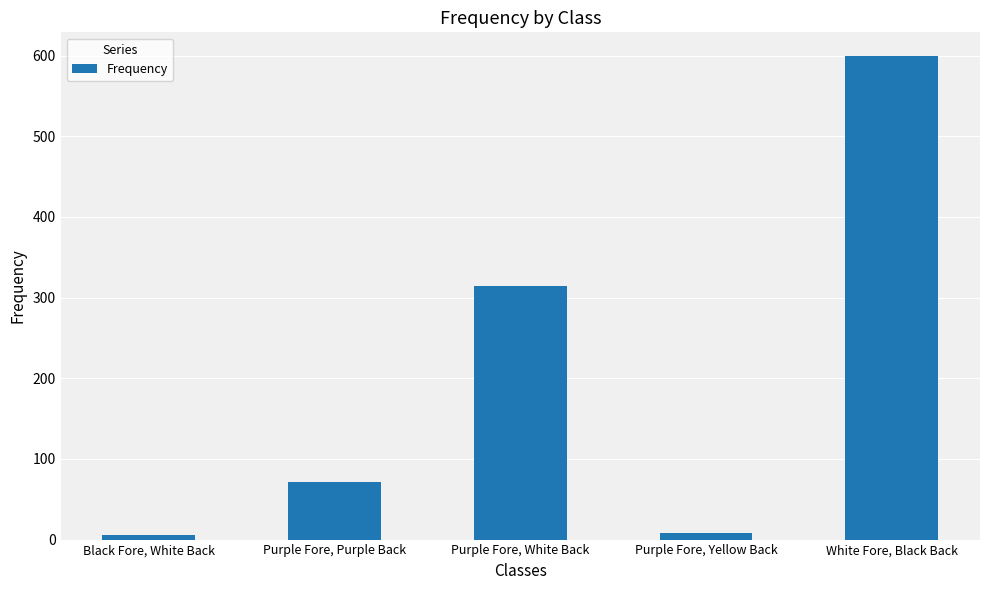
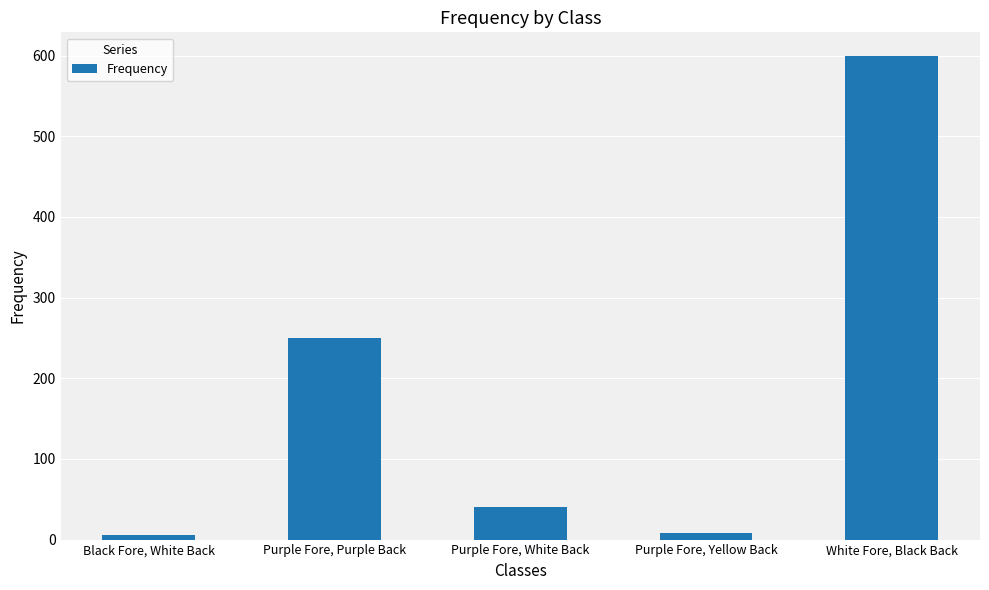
  {
    "Black Fore, White Back": 10,
-   "Purple Fore, Purple Back": 70,
-   "Purple Fore, White Back": 310,
+   "Purple Fore, Purple Back": 250,
+   "Purple Fore, White Back": 40,
    "Purple Fore, Yellow Back": 10,
    "White Fore, Black Back": 600
  }
